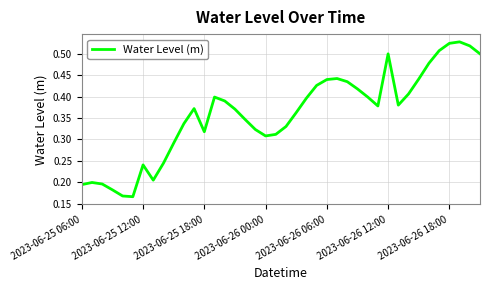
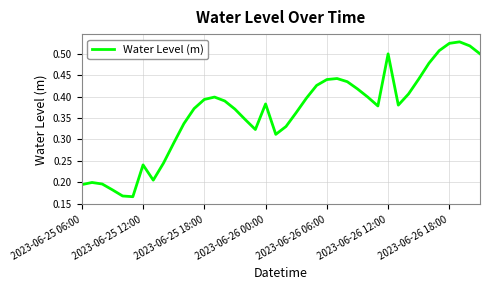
  {
    "2023-06-25 06:00": 0.19,
    "2023-06-25 12:00": 0.24,
-   "2023-06-25 18:00": 0.32,
-   "2023-06-26 00:00": 0.31,
+   "2023-06-25 18:00": 0.39,
+   "2023-06-26 00:00": 0.38,
    "2023-06-26 06:00": 0.44,
    "2023-06-26 12:00": 0.50,
    "2023-06-26 18:00": 0.52
  }
